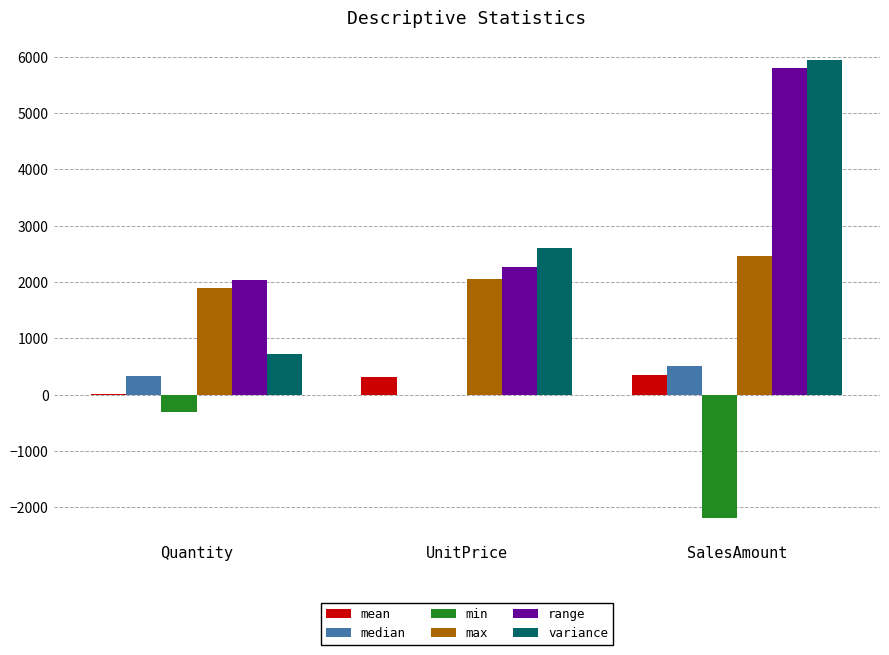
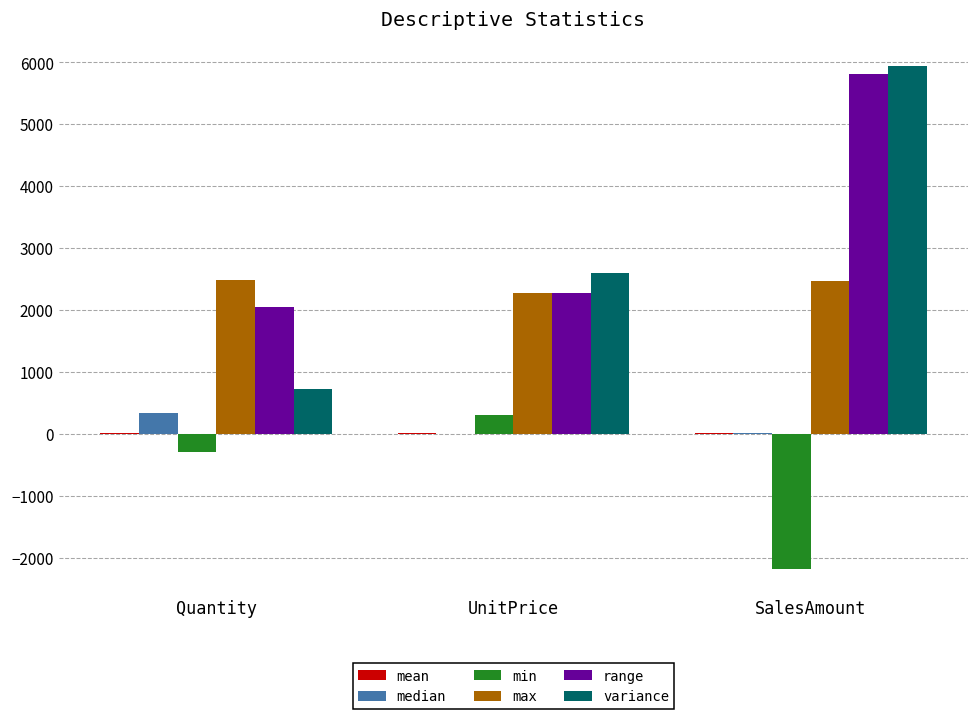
  {
    "mean": {
-     "UnitPrice": 300,
-     "SalesAmount": 400
+     "UnitPrice": 0,
+     "SalesAmount": 0
    },
    "median": {
      "Quantity": 300,
-     "SalesAmount": 500
+     "SalesAmount": 0
    },
    "min": {
      "Quantity": -300,
-     "UnitPrice": 0,
+     "UnitPrice": 300,
      "SalesAmount": -2200
    },
    "max": {
-     "Quantity": 1900,
-     "UnitPrice": 2000,
+     "Quantity": 2500,
+     "UnitPrice": 2300,
      "SalesAmount": 2500
    },
    "range": {
      "Quantity": 2000,
      "UnitPrice": 2300,
      "SalesAmount": 5800
    },
    "variance": {
      "Quantity": 700,
      "UnitPrice": 2600,
      "SalesAmount": 5900
    }
  }
